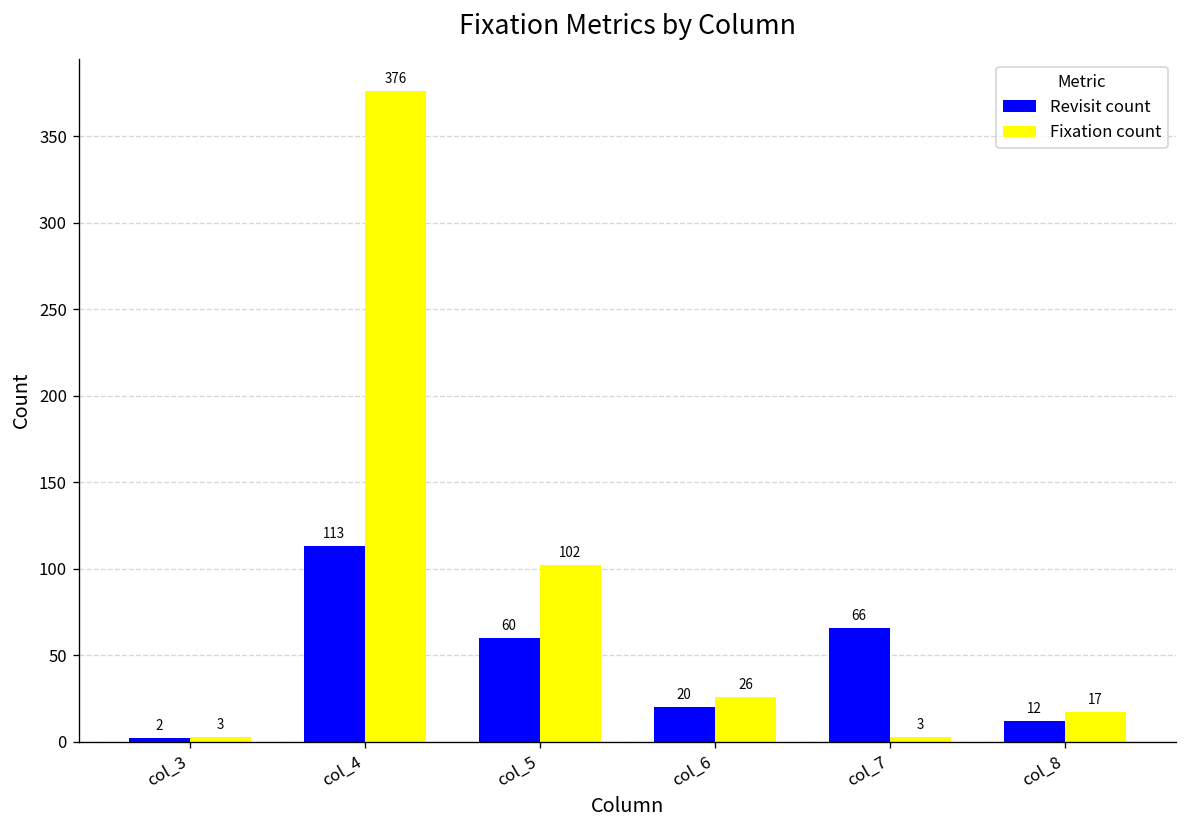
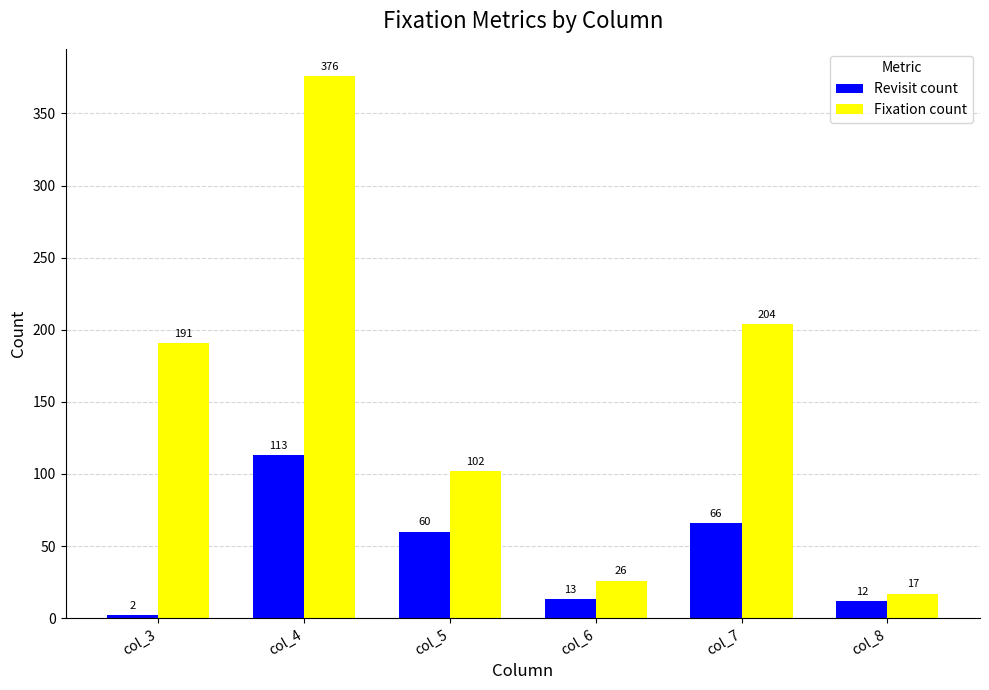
  {
    "Revisit count": {
      "col_3": 2,
      "col_4": 113,
      "col_5": 60,
-     "col_6": 20,
+     "col_6": 13,
      "col_7": 66,
      "col_8": 12
    },
    "Fixation count": {
-     "col_3": 3,
+     "col_3": 191,
      "col_4": 376,
      "col_5": 102,
      "col_6": 26,
-     "col_7": 3,
+     "col_7": 204,
      "col_8": 17
    }
  }
